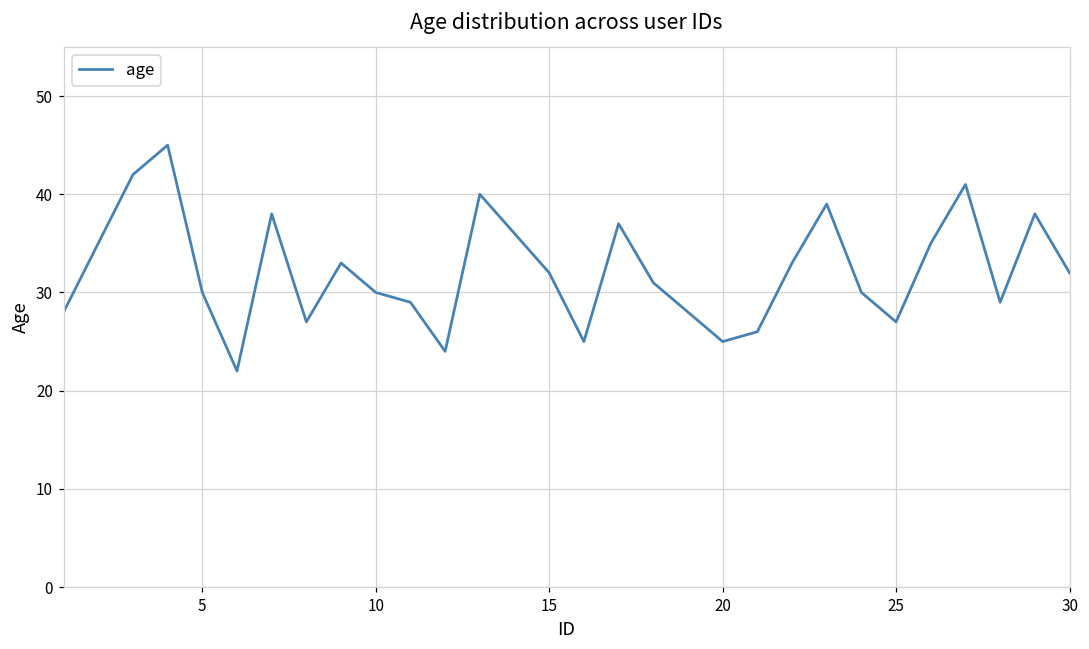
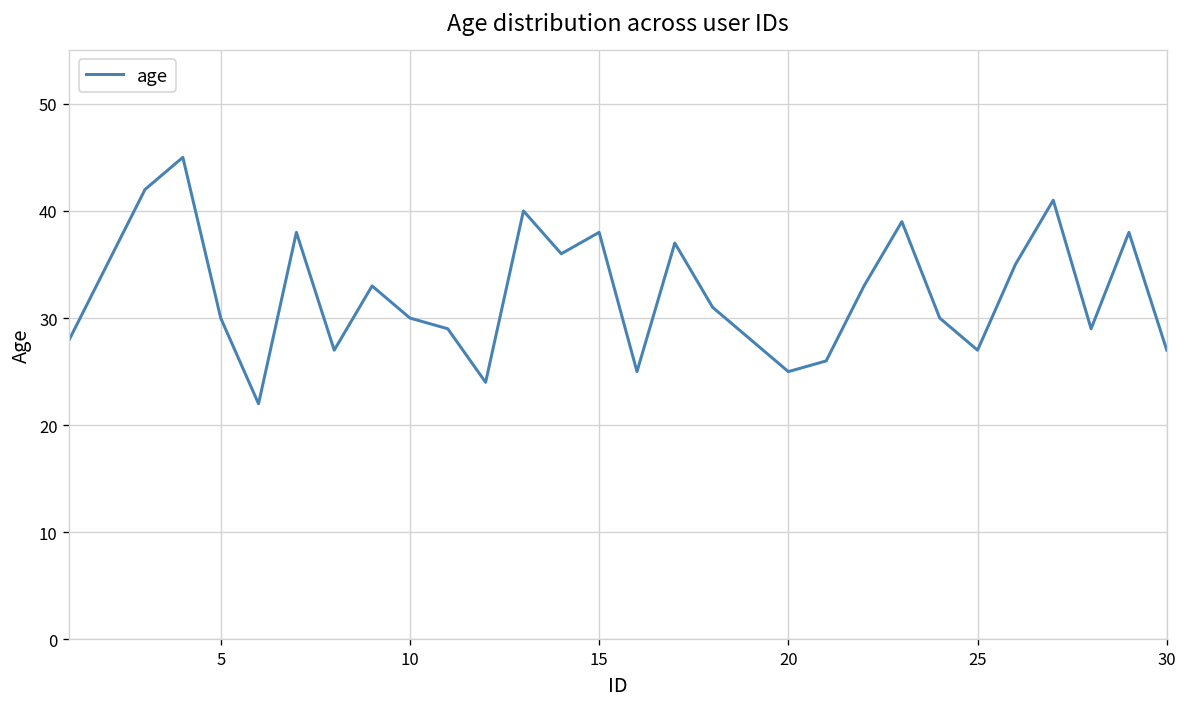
  {
    "5": 30,
    "10": 30,
-   "15": 32,
+   "15": 38,
    "20": 25,
    "25": 27,
-   "30": 32
+   "30": 27
  }
